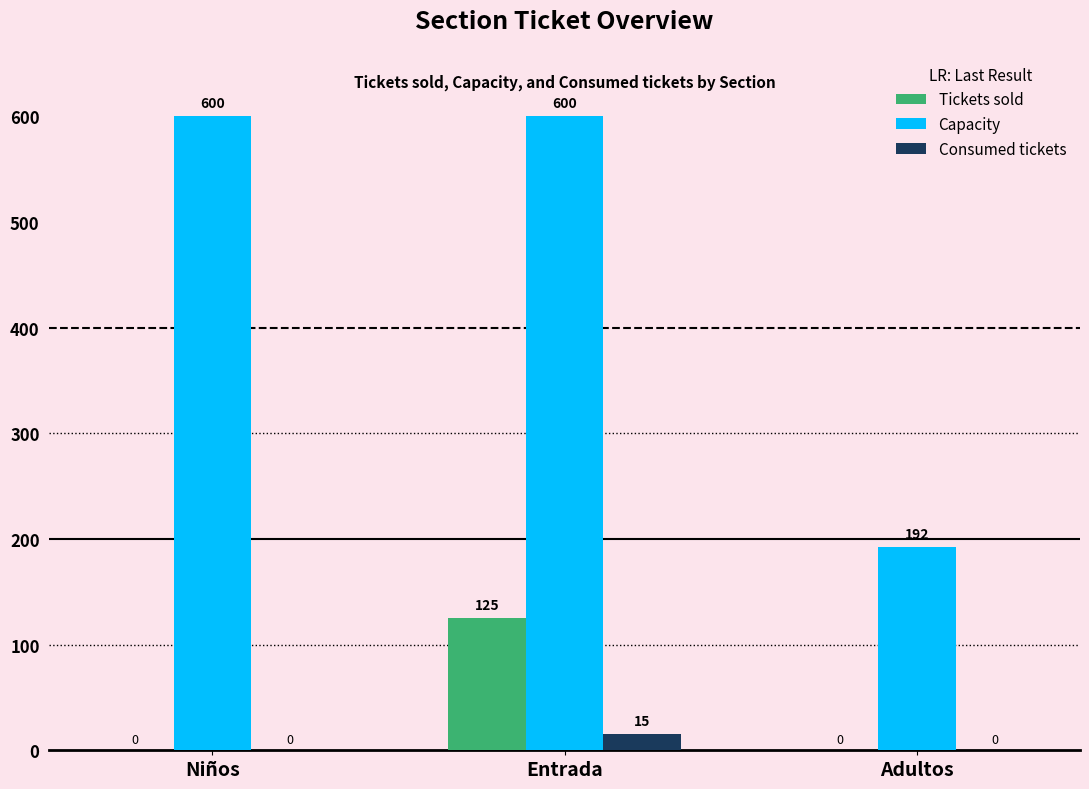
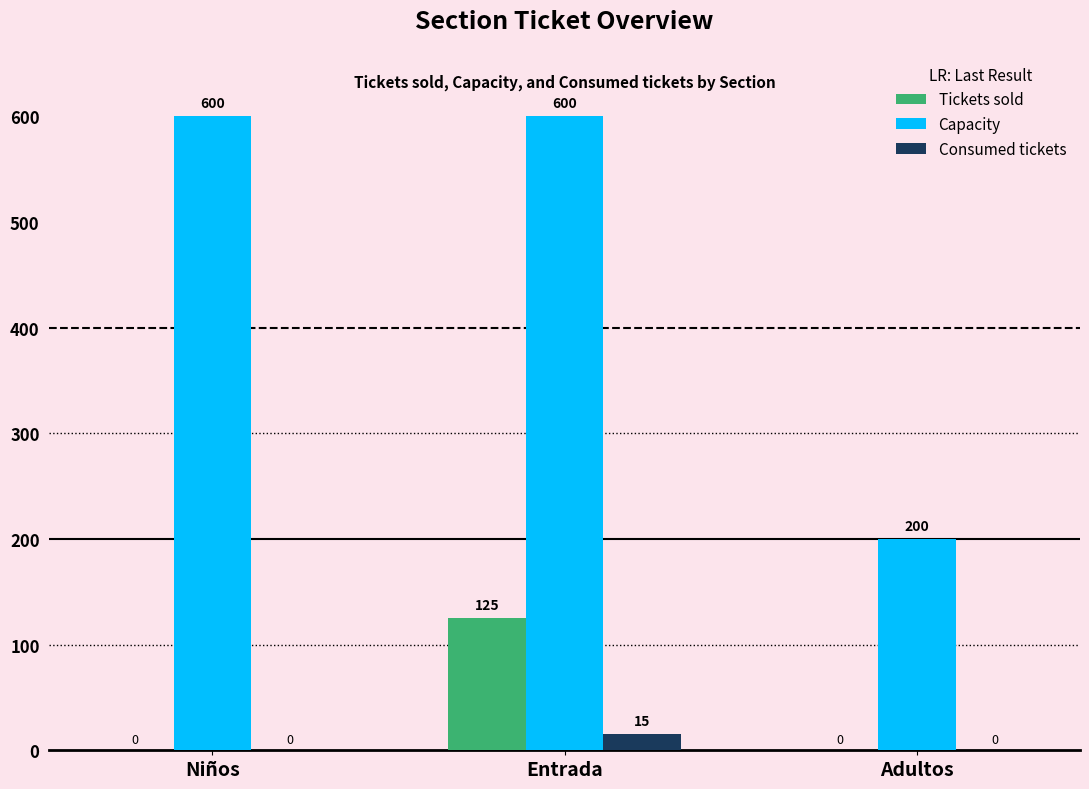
  {
    "Tickets sold": {
      "Niños": 0,
      "Entrada": 125,
      "Adultos": 0
    },
    "Capacity": {
      "Niños": 600,
      "Entrada": 600,
-     "Adultos": 192
+     "Adultos": 200
    },
    "Consumed tickets": {
      "Niños": 0,
      "Entrada": 15,
      "Adultos": 0
    }
  }
